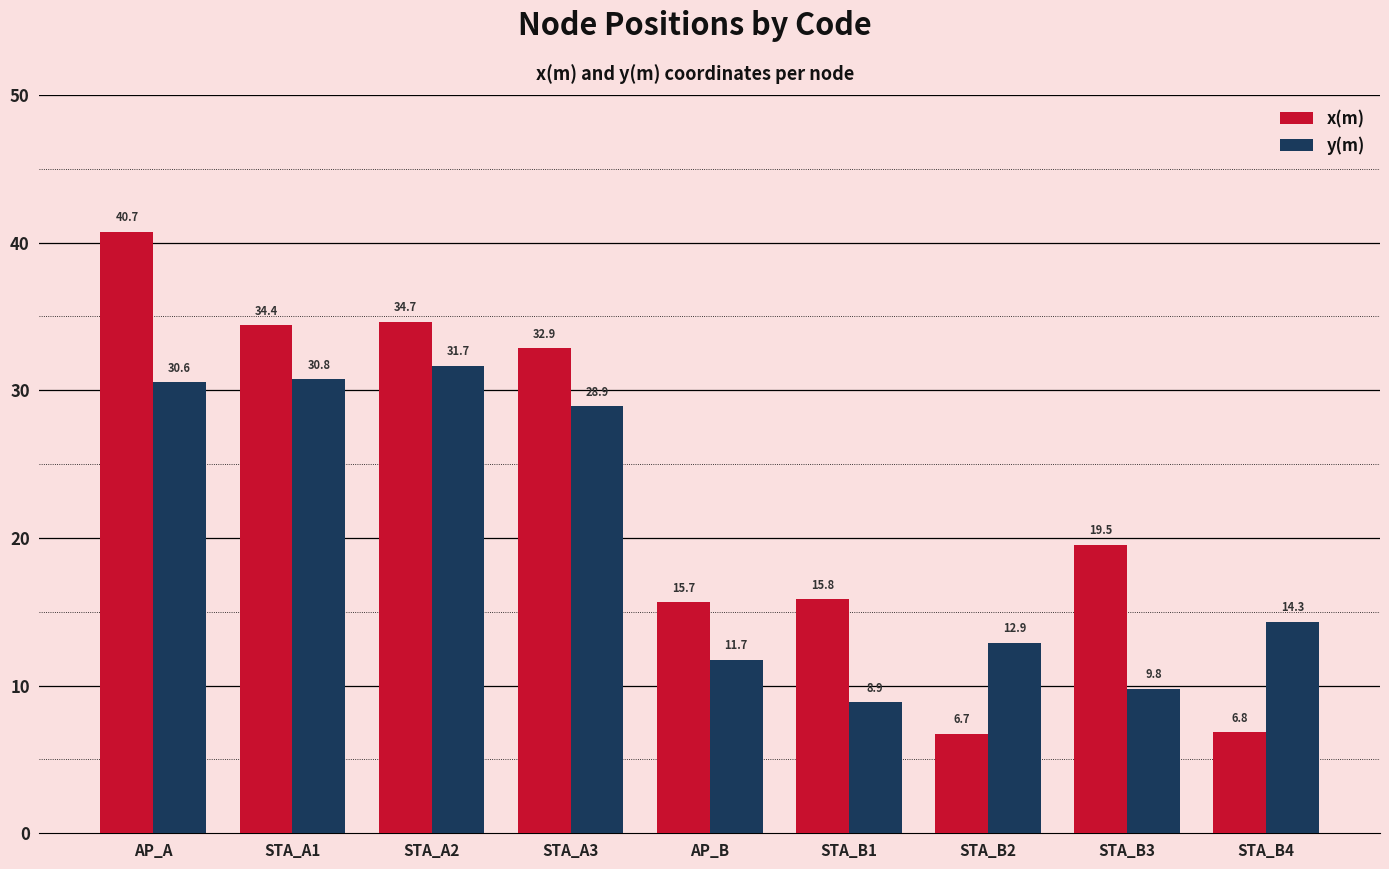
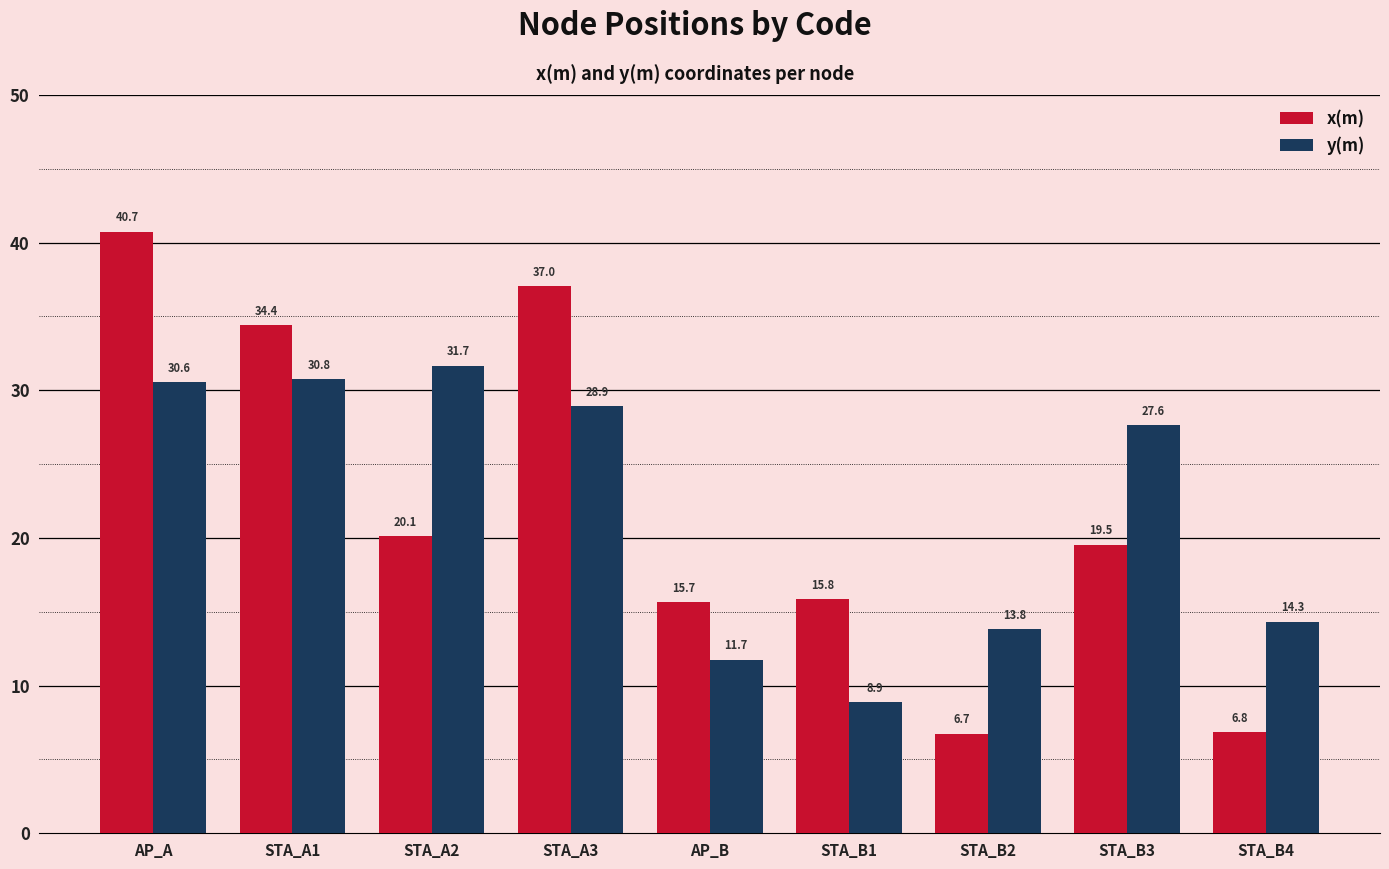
  {
    "x(m)": {
      "AP_A": 40.7,
      "STA_A1": 34.4,
-     "STA_A2": 34.7,
-     "STA_A3": 32.9,
+     "STA_A2": 20.1,
+     "STA_A3": 37.0,
      "AP_B": 15.7,
      "STA_B1": 15.8,
      "STA_B2": 6.7,
      "STA_B3": 19.5,
      "STA_B4": 6.8
    },
    "y(m)": {
      "AP_A": 30.6,
      "STA_A1": 30.8,
      "STA_A2": 31.7,
      "STA_A3": 28.9,
      "AP_B": 11.7,
      "STA_B1": 8.9,
-     "STA_B2": 12.9,
-     "STA_B3": 9.8,
+     "STA_B2": 13.8,
+     "STA_B3": 27.6,
      "STA_B4": 14.3
    }
  }
